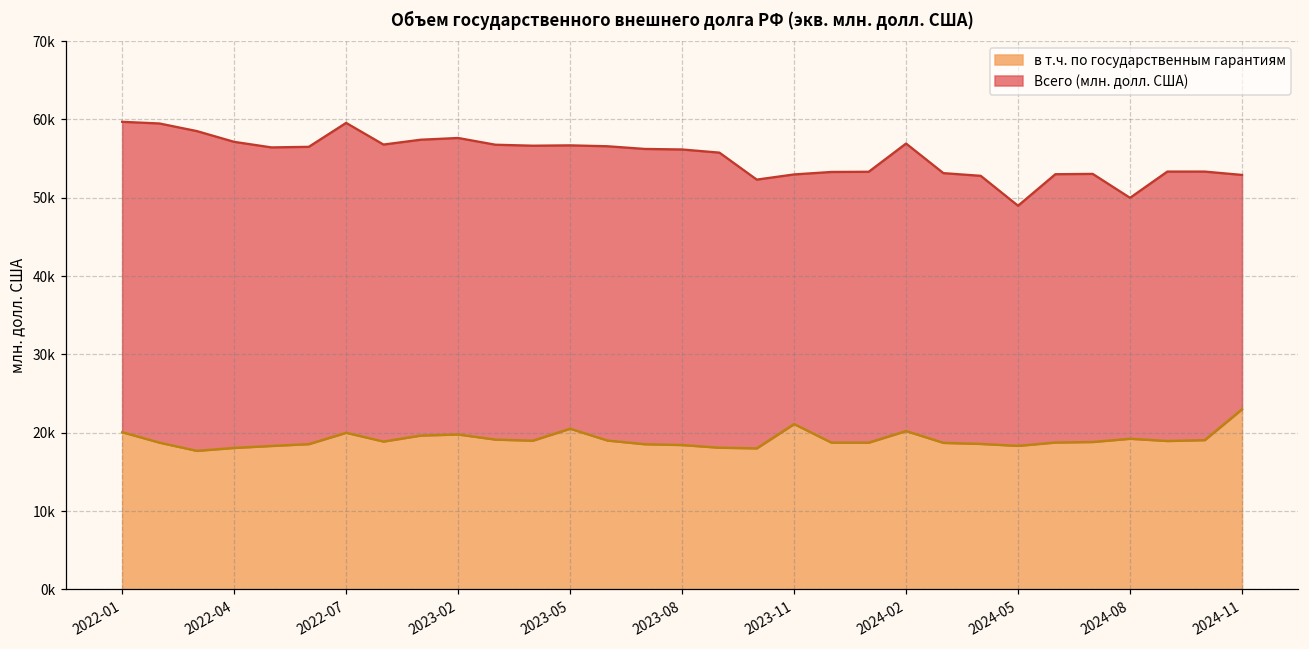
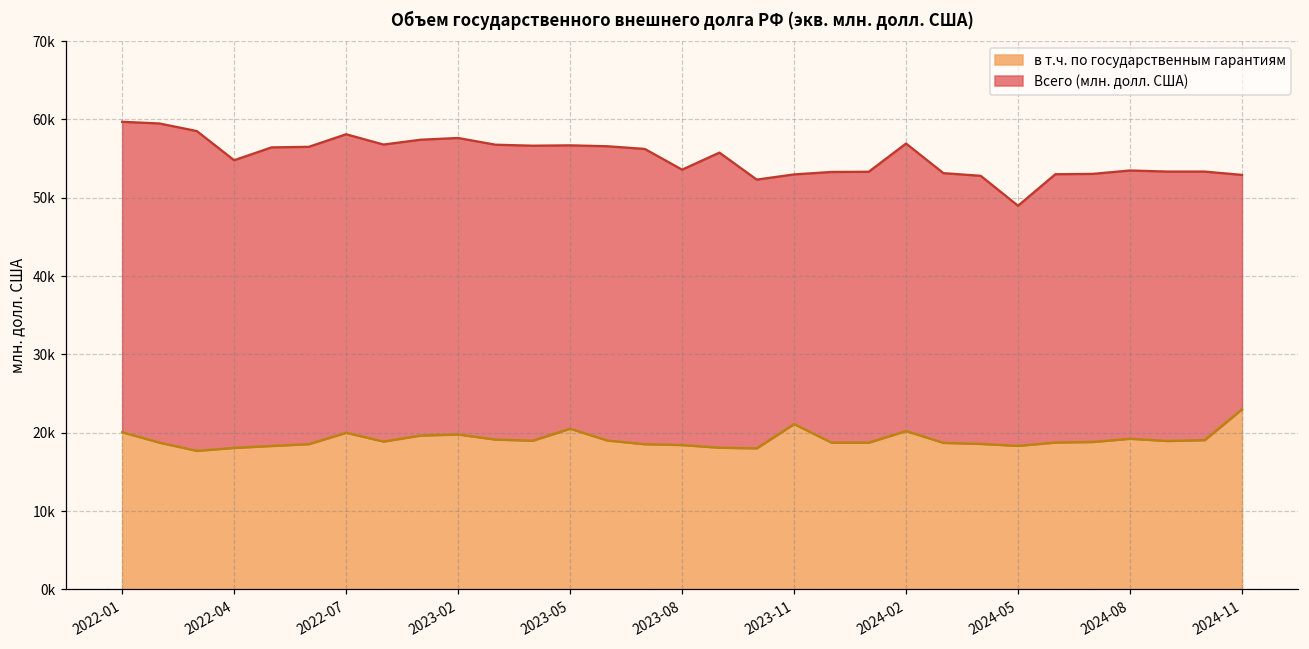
  {
    "Всего (млн. долл. США)": {
      "2022-01": 60000,
-     "2022-04": 57000,
-     "2022-07": 60000,
+     "2022-04": 55000,
+     "2022-07": 58000,
      "2023-02": 58000,
      "2023-05": 57000,
-     "2023-08": 56000,
+     "2023-08": 54000,
      "2023-11": 53000,
      "2024-02": 57000,
      "2024-05": 49000,
-     "2024-08": 50000,
+     "2024-08": 53000,
      "2024-11": 53000
    },
    "в т.ч. по государственным гарантиям": {
      "2022-01": 20000,
      "2022-04": 18000,
      "2022-07": 20000,
      "2023-02": 20000,
      "2023-05": 21000,
      "2023-08": 18000,
      "2023-11": 21000,
      "2024-02": 20000,
      "2024-05": 18000,
      "2024-08": 19000,
      "2024-11": 23000
    }
  }
